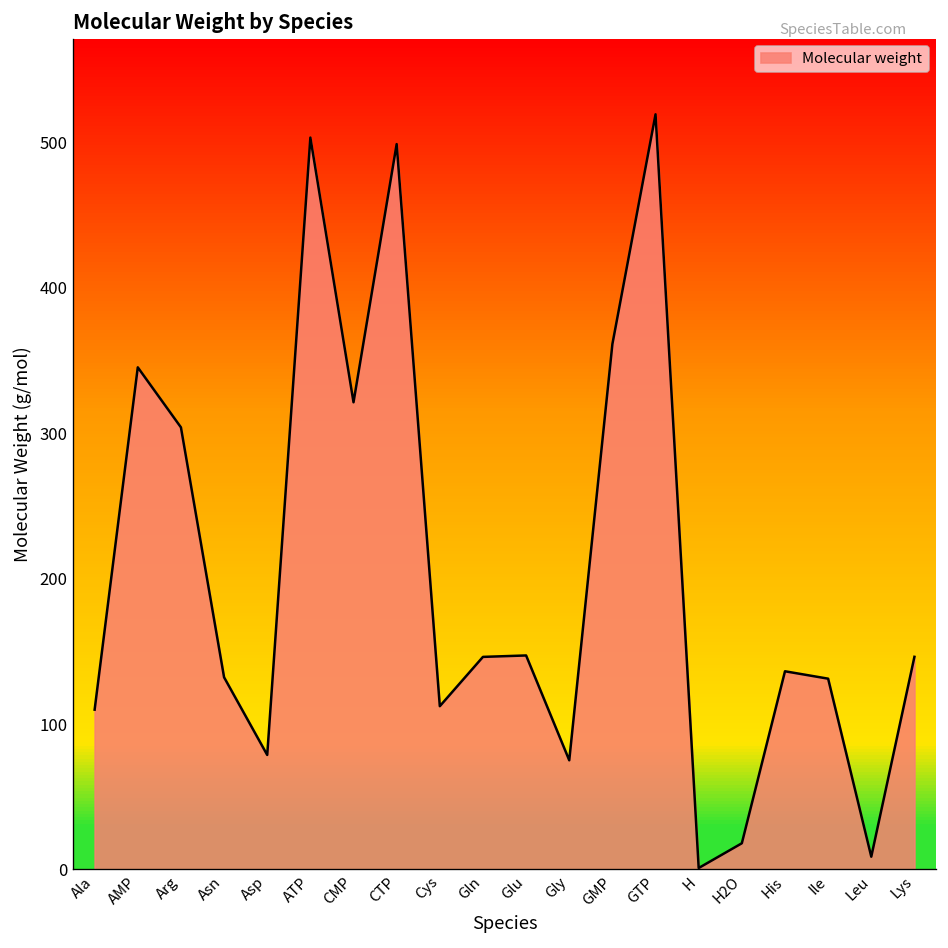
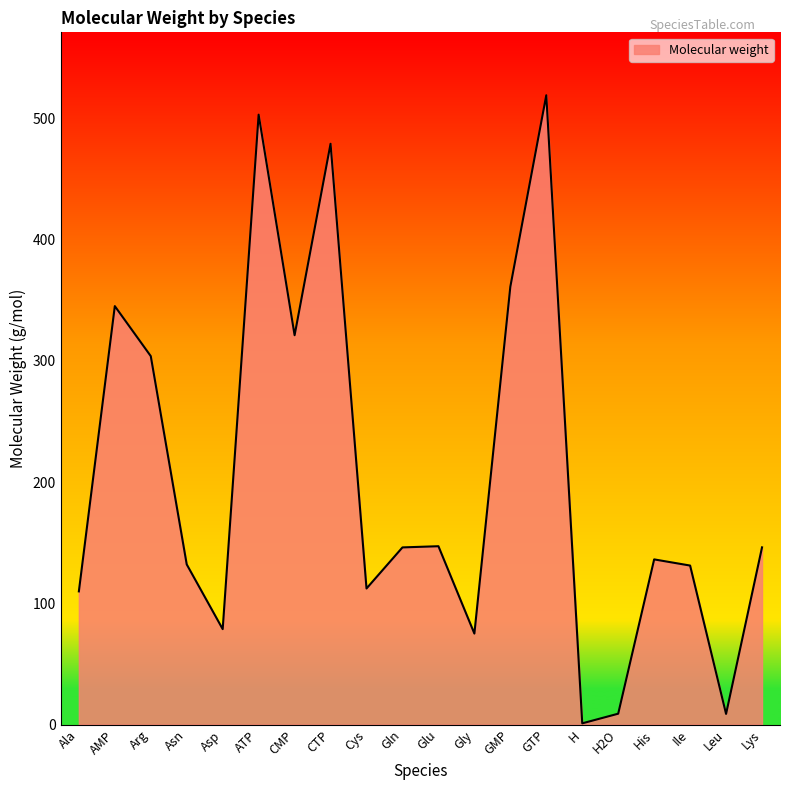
  {
    "Ala": 110,
    "AMP": 345,
    "Arg": 304,
    "Asn": 132,
    "Asp": 79,
    "ATP": 503,
    "CMP": 321,
-   "CTP": 499,
+   "CTP": 479,
    "Cys": 112,
    "Gln": 146,
    "Glu": 147,
    "Gly": 75,
    "GMP": 361,
    "GTP": 519,
    "H": 1,
-   "H2O": 18,
+   "H2O": 9,
    "His": 136,
    "Ile": 131,
    "Leu": 9,
    "Lys": 146
  }
